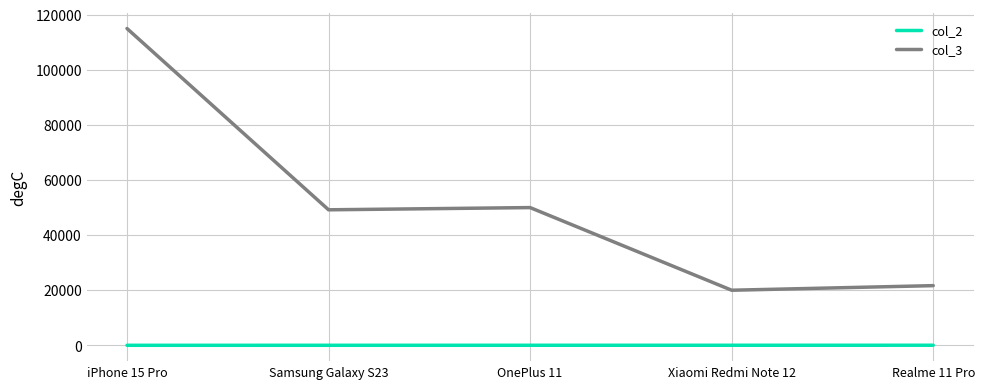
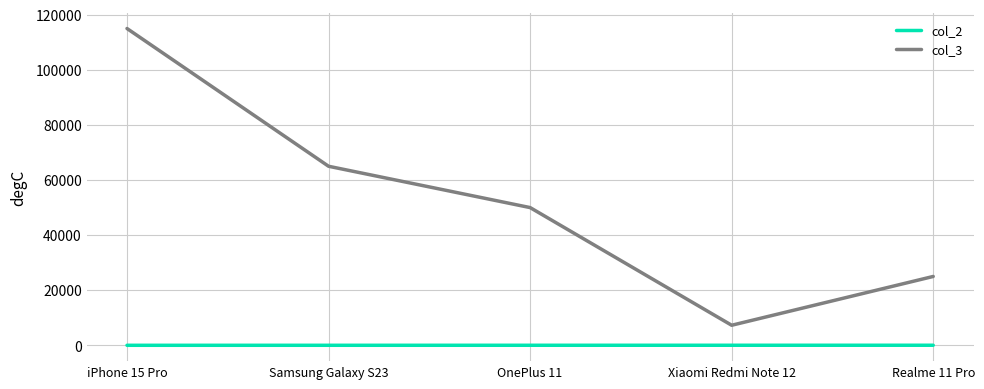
  {
    "col_2": {
      "iPhone 15 Pro": 0,
      "Samsung Galaxy S23": 0,
      "OnePlus 11": 0,
      "Xiaomi Redmi Note 12": 0,
      "Realme 11 Pro": 0
    },
    "col_3": {
      "iPhone 15 Pro": 115000,
-     "Samsung Galaxy S23": 49000,
+     "Samsung Galaxy S23": 65000,
      "OnePlus 11": 50000,
-     "Xiaomi Redmi Note 12": 20000,
-     "Realme 11 Pro": 22000
+     "Xiaomi Redmi Note 12": 7000,
+     "Realme 11 Pro": 25000
    }
  }
